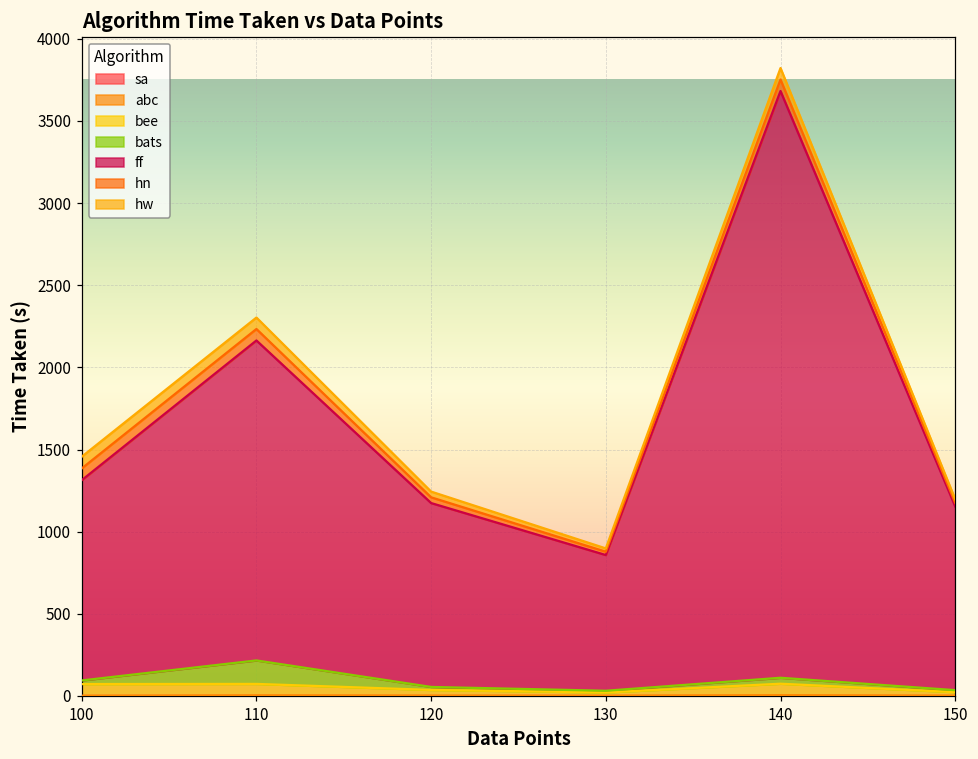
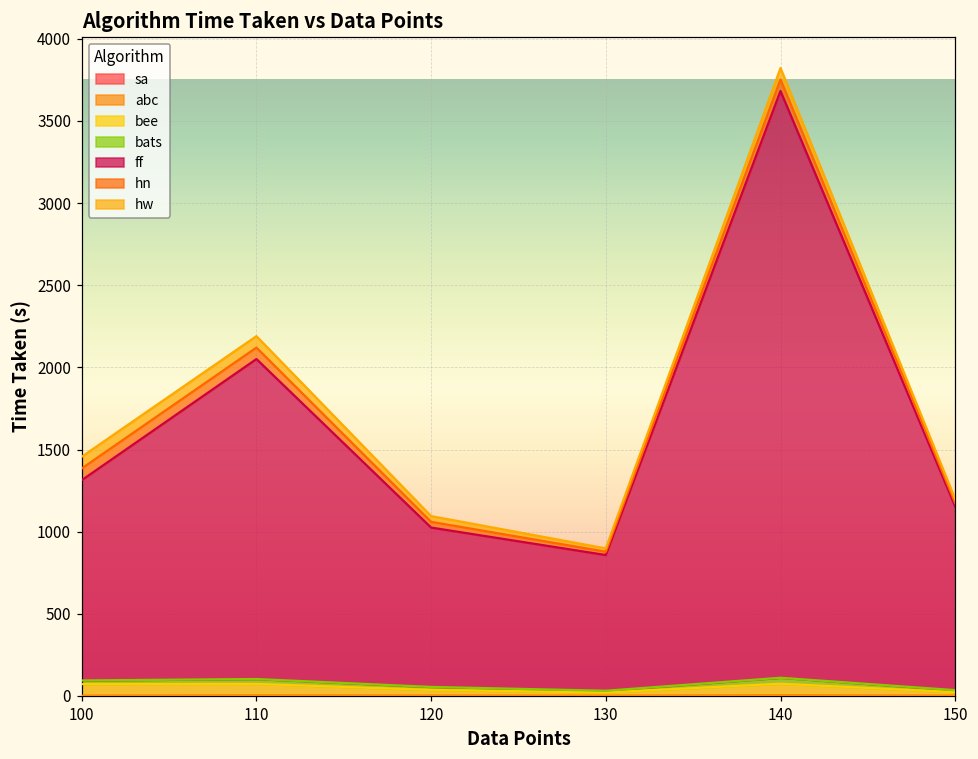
  {
    "bats": {
      "100": 20,
-     "110": 140,
+     "110": 30,
      "120": 20,
      "140": 40
    },
    "ff": {
      "100": 1220,
      "110": 1950,
-     "120": 1120,
+     "120": 970,
      "130": 830,
      "140": 3570,
      "150": 1120
    }
  }
